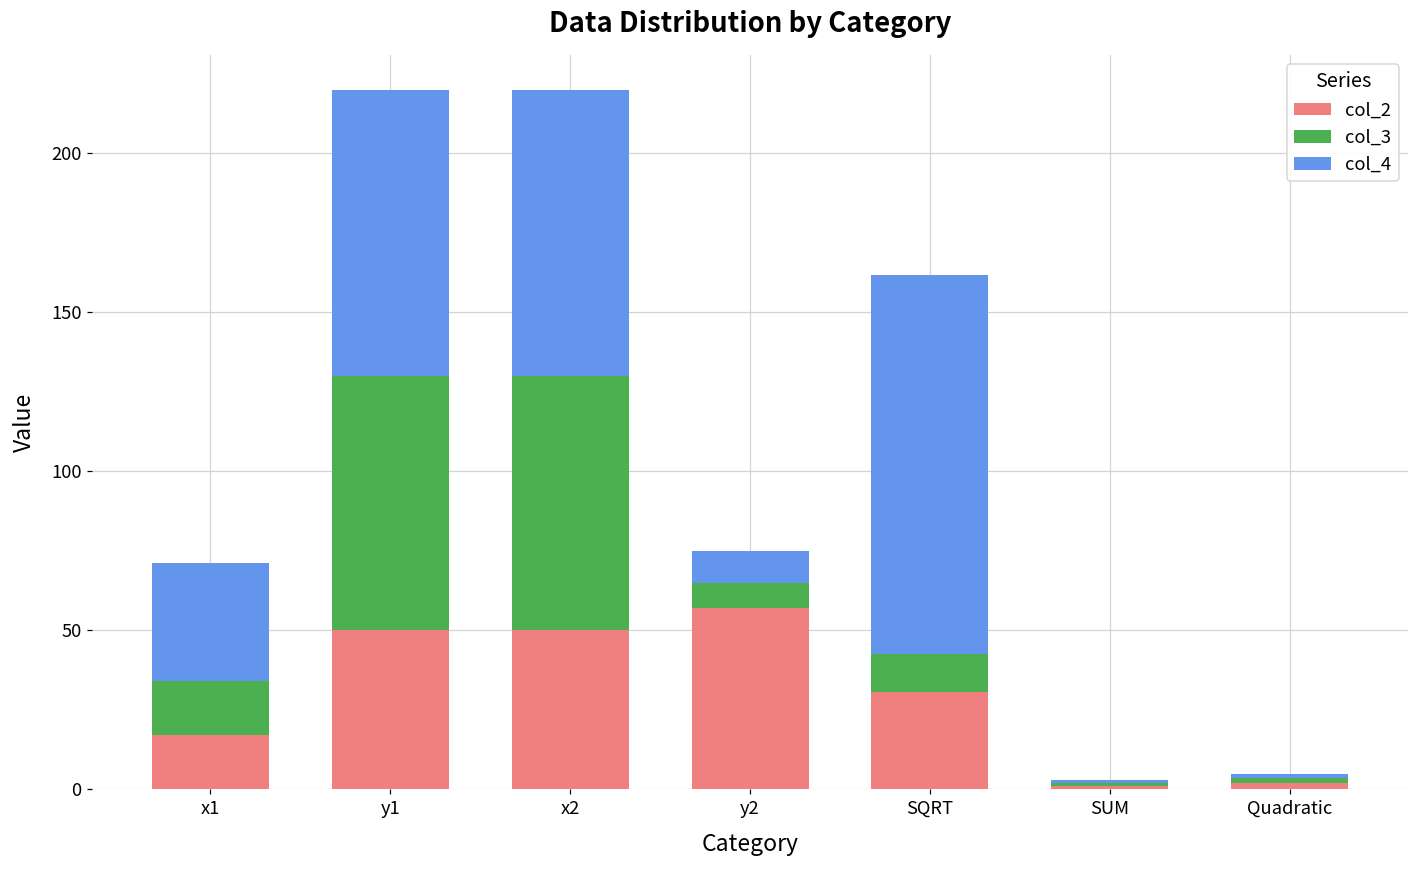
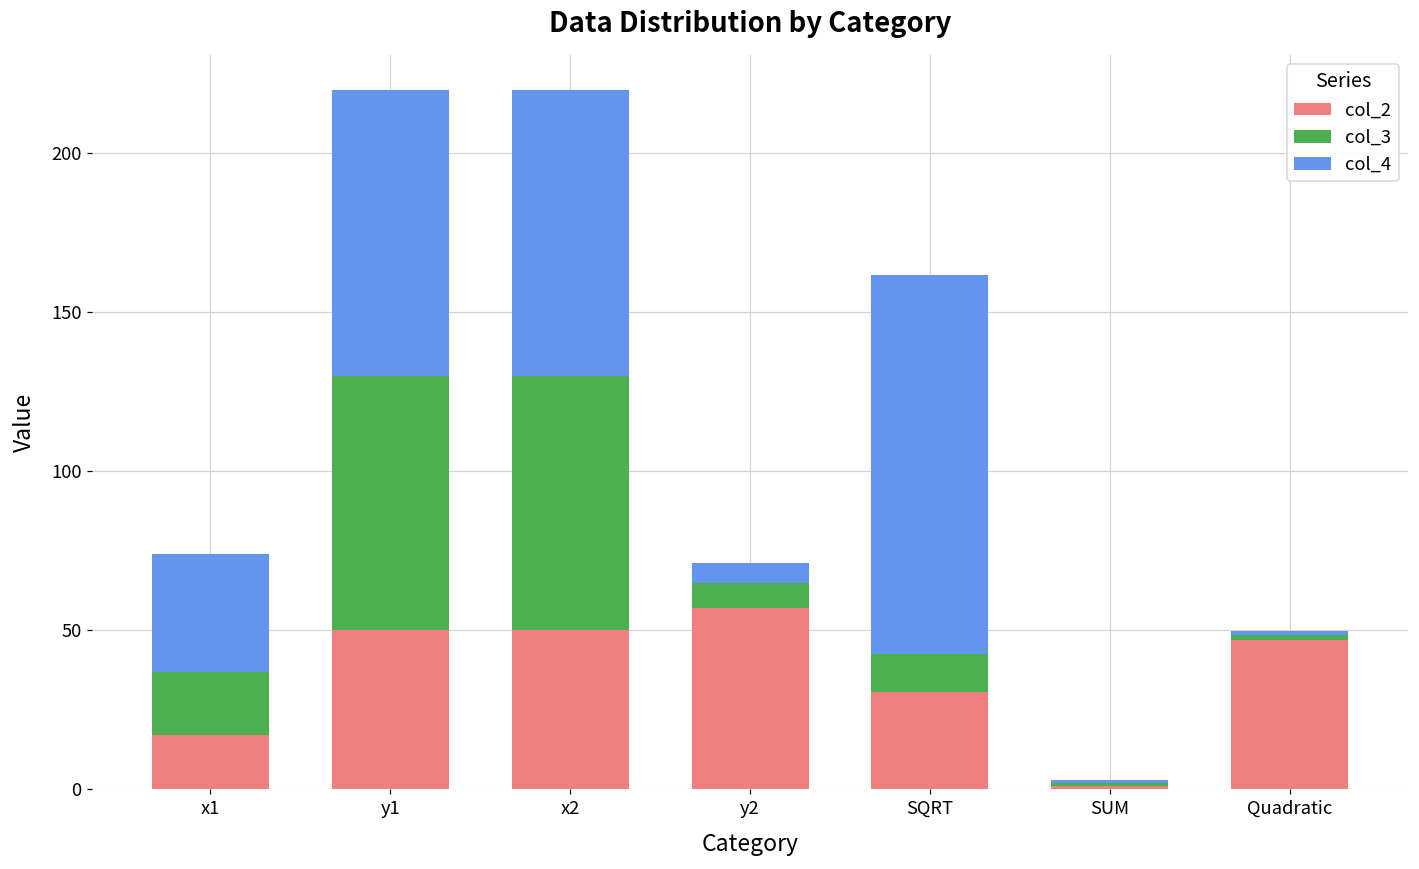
  {
    "col_2": {
      "x1": 17,
      "y1": 50,
      "x2": 50,
      "y2": 57,
      "SQRT": 31,
      "SUM": 1,
-     "Quadratic": 2
+     "Quadratic": 47
    },
    "col_3": {
-     "x1": 17,
+     "x1": 20,
      "y1": 80,
      "x2": 80,
      "y2": 8,
      "SQRT": 12,
      "SUM": 1,
      "Quadratic": 1
    },
    "col_4": {
      "x1": 37,
      "y1": 90,
      "x2": 90,
-     "y2": 10,
+     "y2": 6,
      "SQRT": 119,
      "SUM": 1,
      "Quadratic": 1
    }
  }
